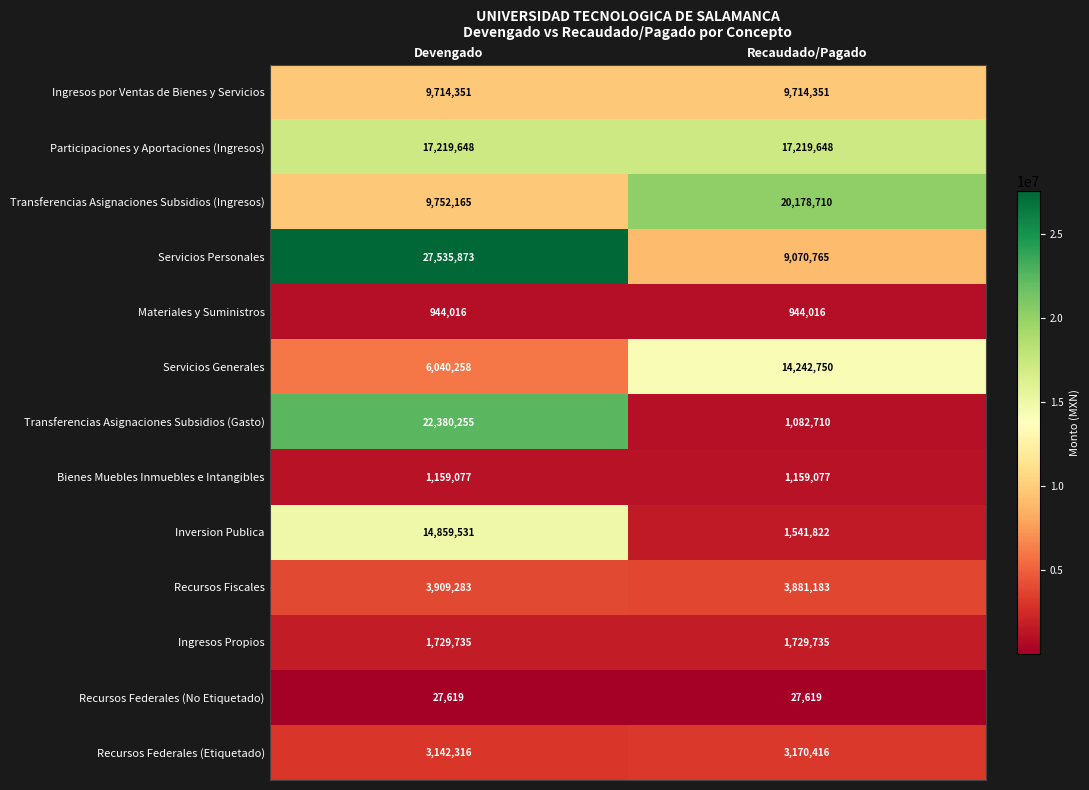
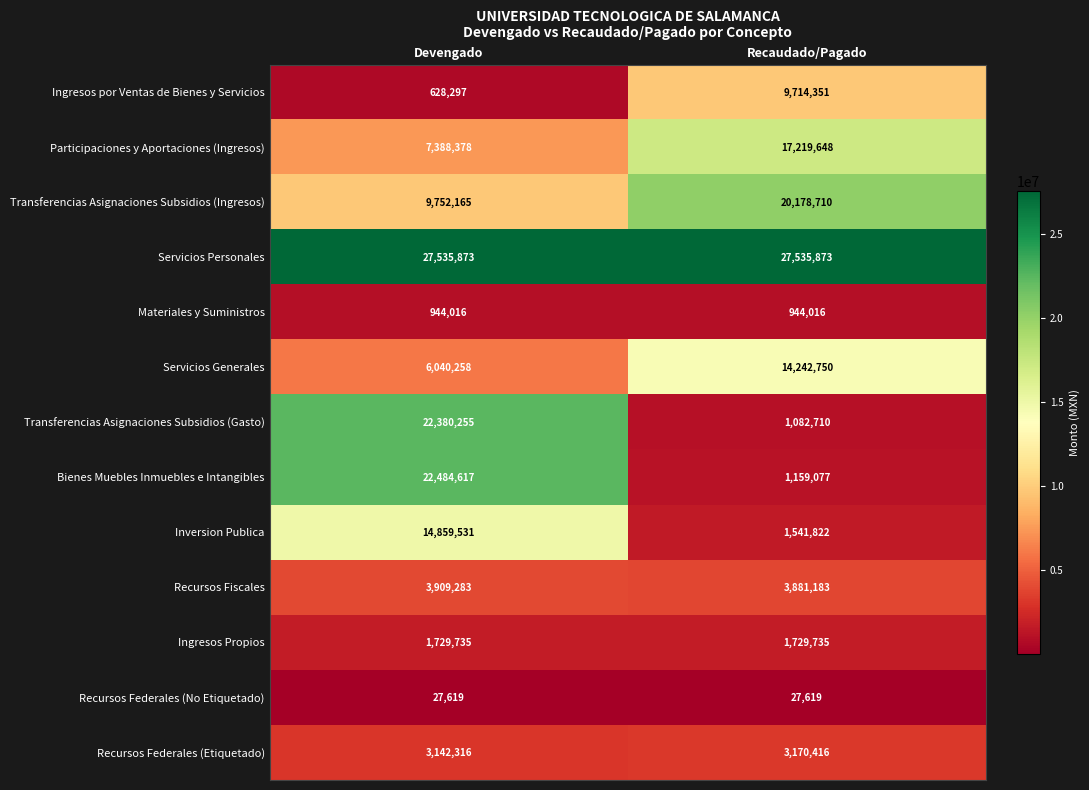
  {
    "Ingresos por Ventas de Bienes y Servicios": {
-     "Devengado": "9,714,351",
+     "Devengado": "628,297",
      "Recaudado/Pagado": "9,714,351"
    },
    "Participaciones y Aportaciones (Ingresos)": {
-     "Devengado": "17,219,648",
+     "Devengado": "7,388,378",
      "Recaudado/Pagado": "17,219,648"
    },
    "Transferencias Asignaciones Subsidios (Ingresos)": {
      "Devengado": "9,752,165",
      "Recaudado/Pagado": "20,178,710"
    },
    "Servicios Personales": {
      "Devengado": "27,535,873",
-     "Recaudado/Pagado": "9,070,765"
+     "Recaudado/Pagado": "27,535,873"
    },
    "Materiales y Suministros": {
      "Devengado": "944,016",
      "Recaudado/Pagado": "944,016"
    },
    "Servicios Generales": {
      "Devengado": "6,040,258",
      "Recaudado/Pagado": "14,242,750"
    },
    "Transferencias Asignaciones Subsidios (Gasto)": {
      "Devengado": "22,380,255",
      "Recaudado/Pagado": "1,082,710"
    },
    "Bienes Muebles Inmuebles e Intangibles": {
-     "Devengado": "1,159,077",
+     "Devengado": "22,484,617",
      "Recaudado/Pagado": "1,159,077"
    },
    "Inversion Publica": {
      "Devengado": "14,859,531",
      "Recaudado/Pagado": "1,541,822"
    },
    "Recursos Fiscales": {
      "Devengado": "3,909,283",
      "Recaudado/Pagado": "3,881,183"
    },
    "Ingresos Propios": {
      "Devengado": "1,729,735",
      "Recaudado/Pagado": "1,729,735"
    },
    "Recursos Federales (No Etiquetado)": {
      "Devengado": "27,619",
      "Recaudado/Pagado": "27,619"
    },
    "Recursos Federales (Etiquetado)": {
      "Devengado": "3,142,316",
      "Recaudado/Pagado": "3,170,416"
    }
  }
